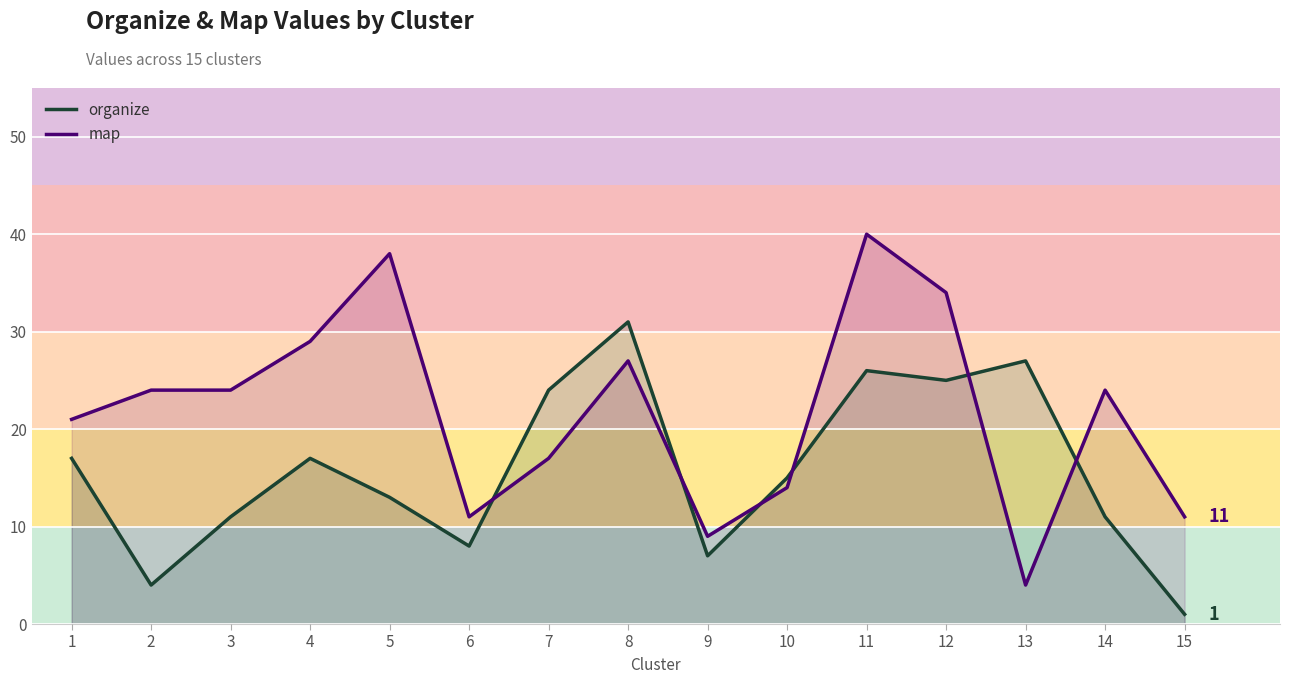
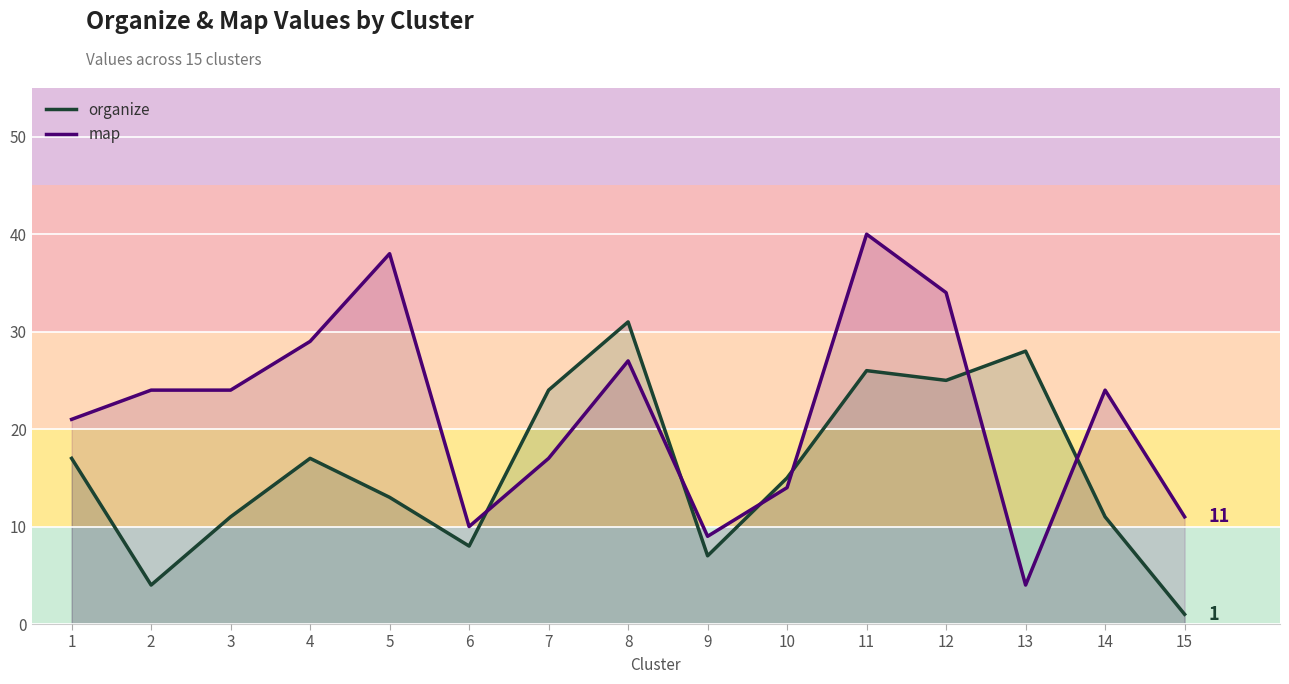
  {
    "organize": {
      "1": 17,
      "2": 4,
      "3": 11,
      "4": 17,
      "5": 13,
      "6": 8,
      "7": 24,
      "8": 31,
      "9": 7,
      "10": 15,
      "11": 26,
      "12": 25,
-     "13": 27,
+     "13": 28,
      "14": 11
    },
    "map": {
      "1": 21,
      "2": 24,
      "3": 24,
      "4": 29,
      "5": 38,
-     "6": 11,
+     "6": 10,
      "7": 17,
      "8": 27,
      "9": 9,
      "10": 14,
      "11": 40,
      "12": 34,
      "13": 4,
      "14": 24
    }
  }
